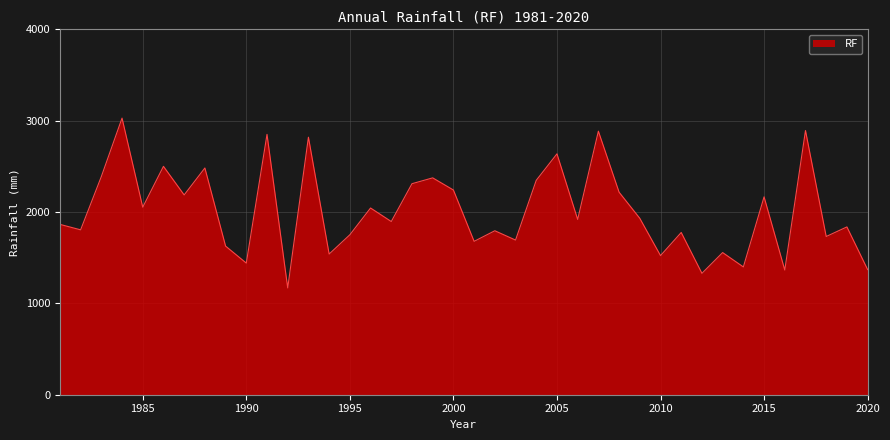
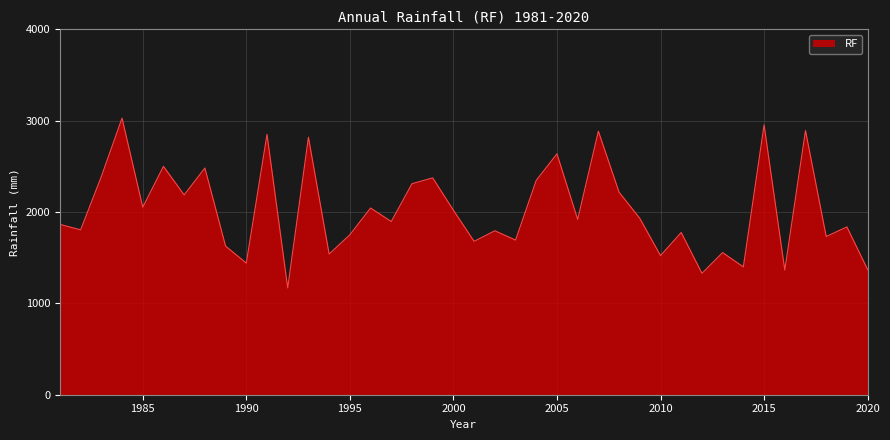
  {
    "1985": 2100,
    "1990": 1400,
    "1995": 1800,
-   "2000": 2200,
+   "2000": 2000,
    "2005": 2600,
    "2010": 1500,
-   "2015": 2200,
+   "2015": 3000,
    "2020": 1400
  }
